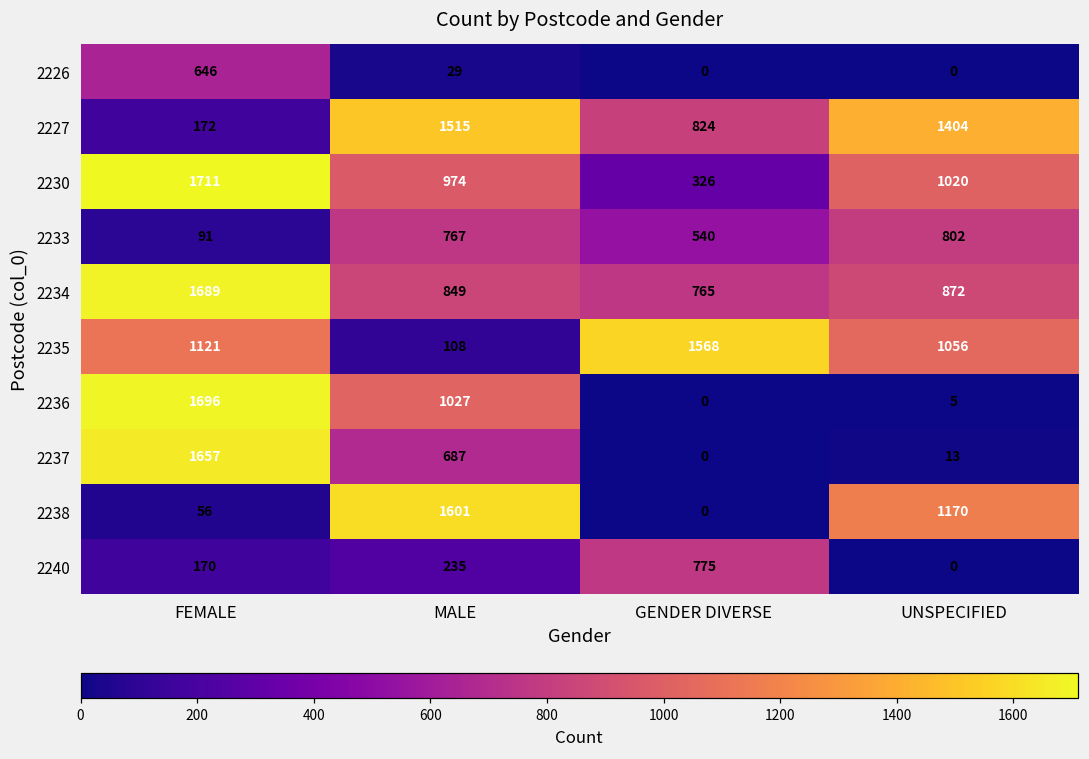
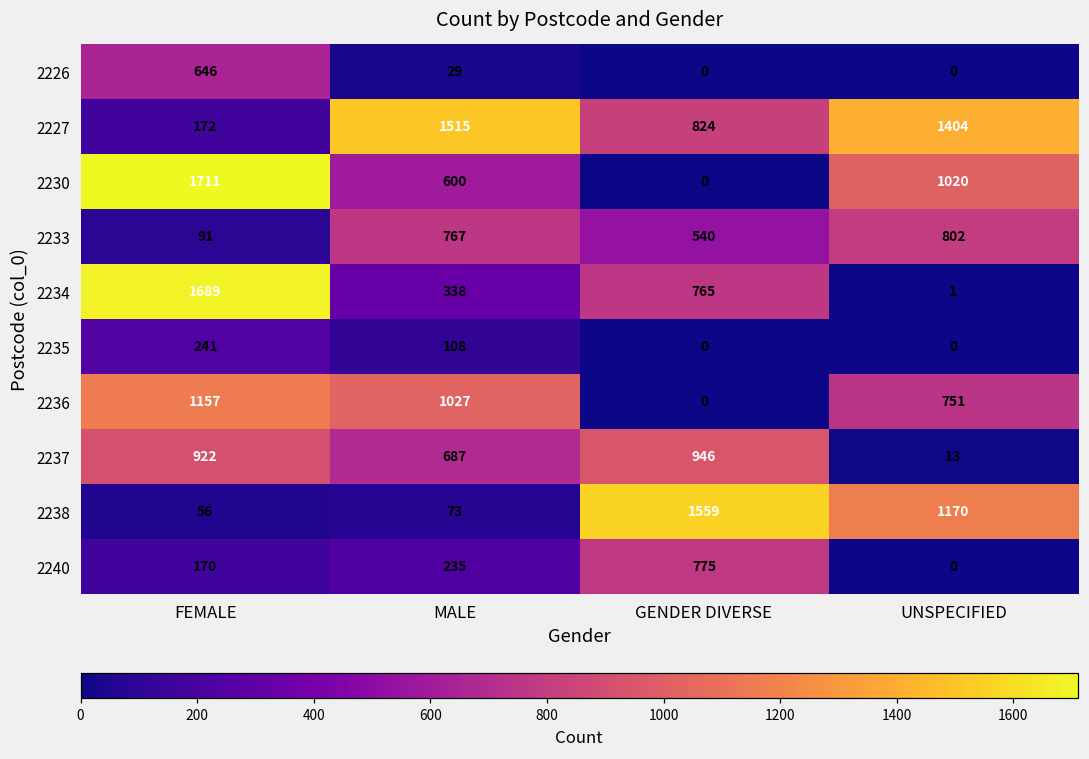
  {
    "2226": {
      "FEMALE": 646,
      "MALE": 29,
      "GENDER DIVERSE": 0,
      "UNSPECIFIED": 0
    },
    "2227": {
      "FEMALE": 172,
      "MALE": 1515,
      "GENDER DIVERSE": 824,
      "UNSPECIFIED": 1404
    },
    "2230": {
      "FEMALE": 1711,
-     "MALE": 974,
-     "GENDER DIVERSE": 326,
+     "MALE": 600,
+     "GENDER DIVERSE": 0,
      "UNSPECIFIED": 1020
    },
    "2233": {
      "FEMALE": 91,
      "MALE": 767,
      "GENDER DIVERSE": 540,
      "UNSPECIFIED": 802
    },
    "2234": {
      "FEMALE": 1689,
-     "MALE": 849,
+     "MALE": 338,
      "GENDER DIVERSE": 765,
-     "UNSPECIFIED": 872
+     "UNSPECIFIED": 1
    },
    "2235": {
-     "FEMALE": 1121,
+     "FEMALE": 241,
      "MALE": 108,
-     "GENDER DIVERSE": 1568,
-     "UNSPECIFIED": 1056
+     "GENDER DIVERSE": 0,
+     "UNSPECIFIED": 0
    },
    "2236": {
-     "FEMALE": 1696,
+     "FEMALE": 1157,
      "MALE": 1027,
      "GENDER DIVERSE": 0,
-     "UNSPECIFIED": 5
+     "UNSPECIFIED": 751
    },
    "2237": {
-     "FEMALE": 1657,
+     "FEMALE": 922,
      "MALE": 687,
-     "GENDER DIVERSE": 0,
+     "GENDER DIVERSE": 946,
      "UNSPECIFIED": 13
    },
    "2238": {
      "FEMALE": 56,
-     "MALE": 1601,
-     "GENDER DIVERSE": 0,
+     "MALE": 73,
+     "GENDER DIVERSE": 1559,
      "UNSPECIFIED": 1170
    },
    "2240": {
      "FEMALE": 170,
      "MALE": 235,
      "GENDER DIVERSE": 775,
      "UNSPECIFIED": 0
    }
  }
